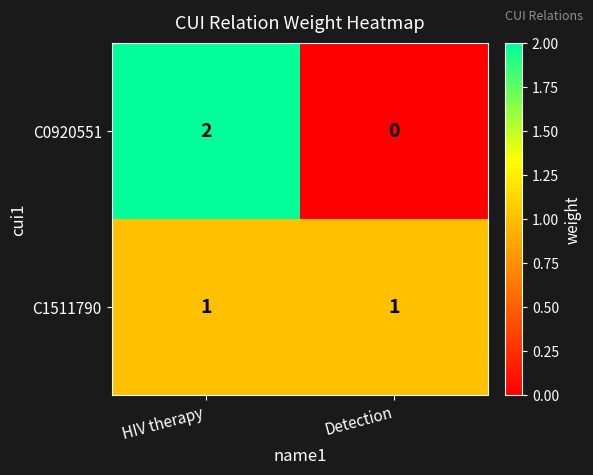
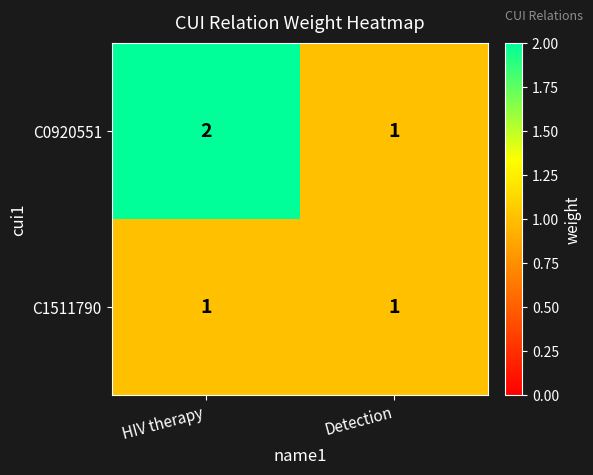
  {
    "C0920551": {
      "HIV therapy": 2,
-     "Detection": 0
+     "Detection": 1
    },
    "C1511790": {
      "HIV therapy": 1,
      "Detection": 1
    }
  }
